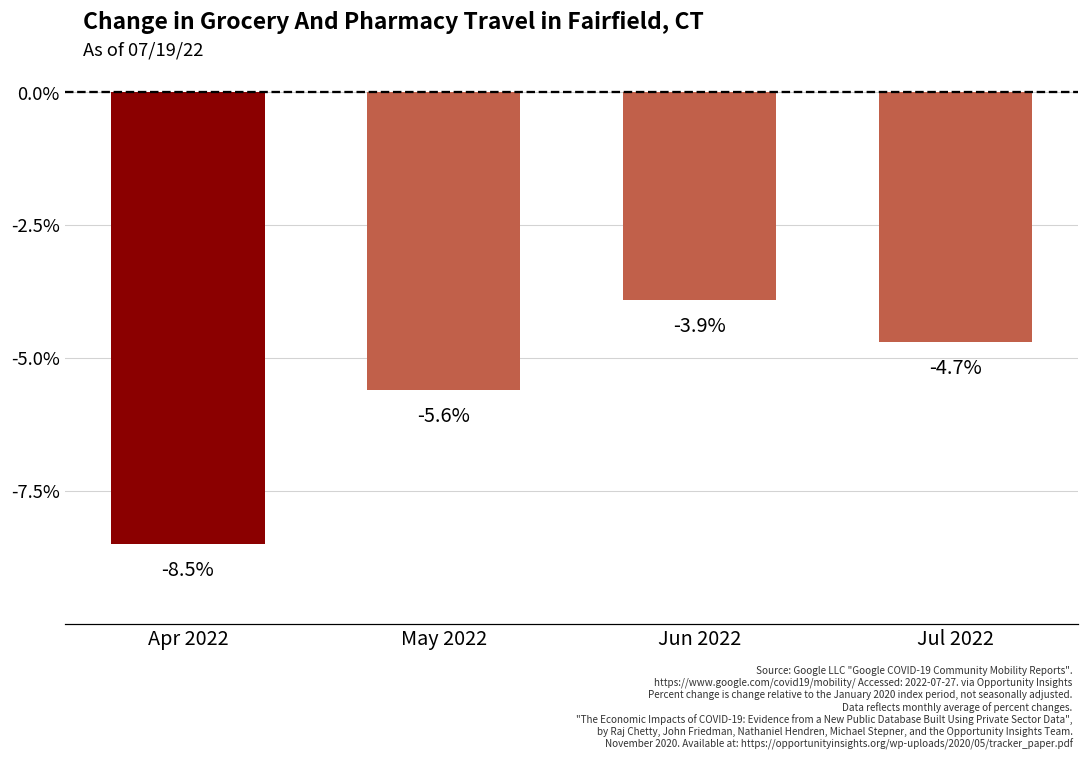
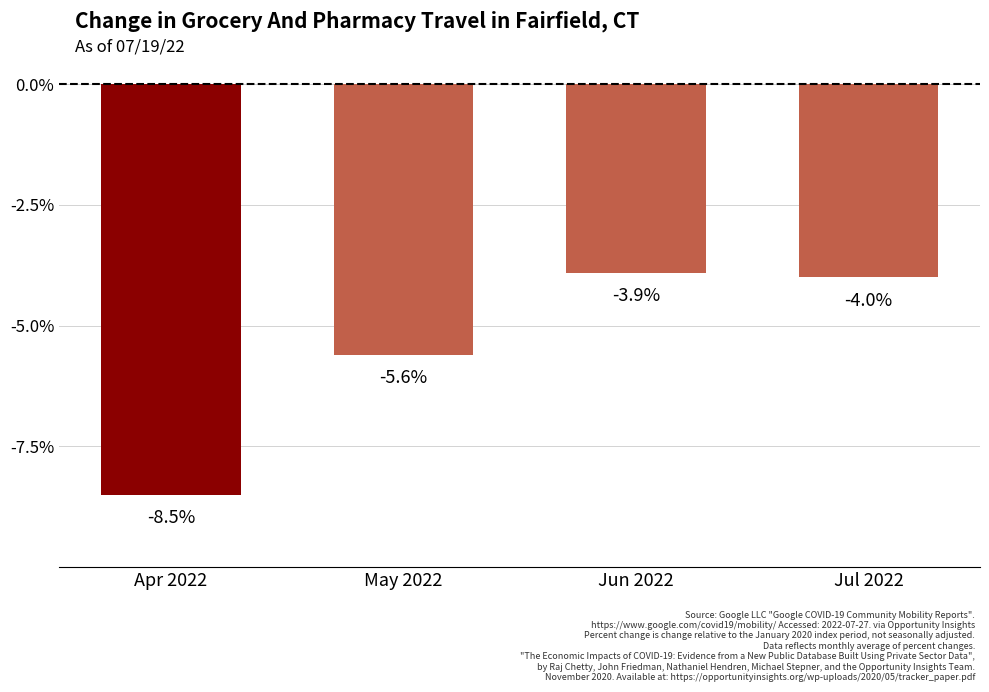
  {
    "Apr 2022": "-8.5%",
    "May 2022": "-5.6%",
    "Jun 2022": "-3.9%",
-   "Jul 2022": "-4.7%"
+   "Jul 2022": "-4.0%"
  }
